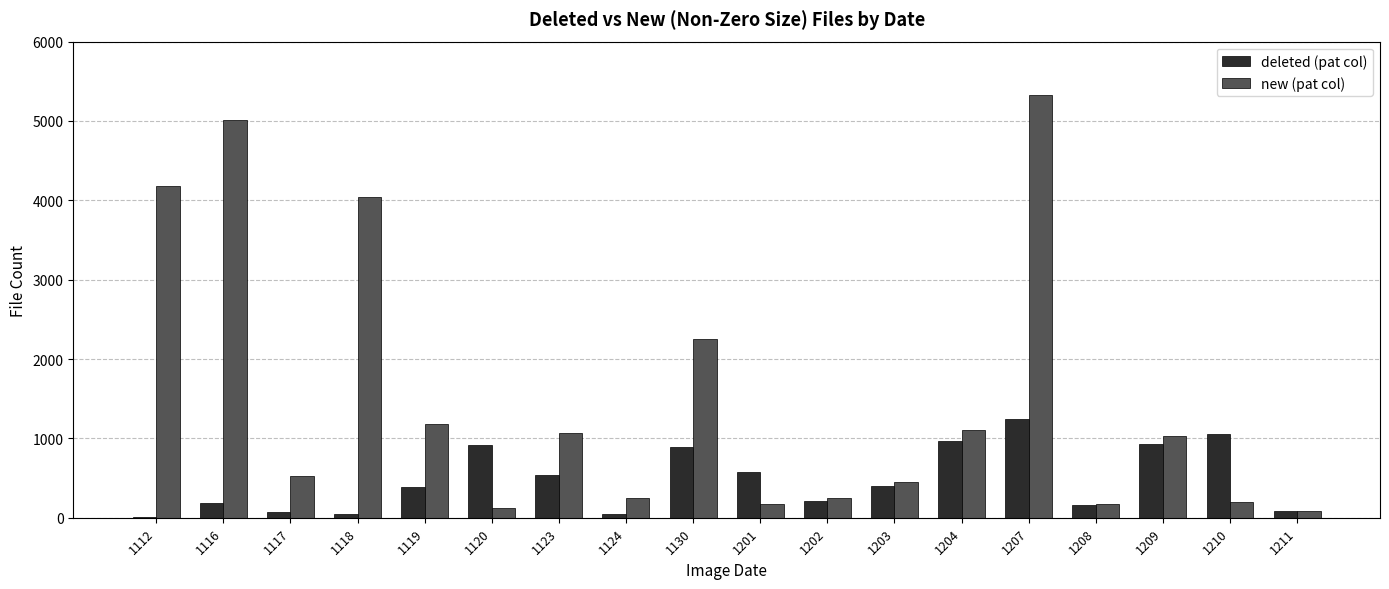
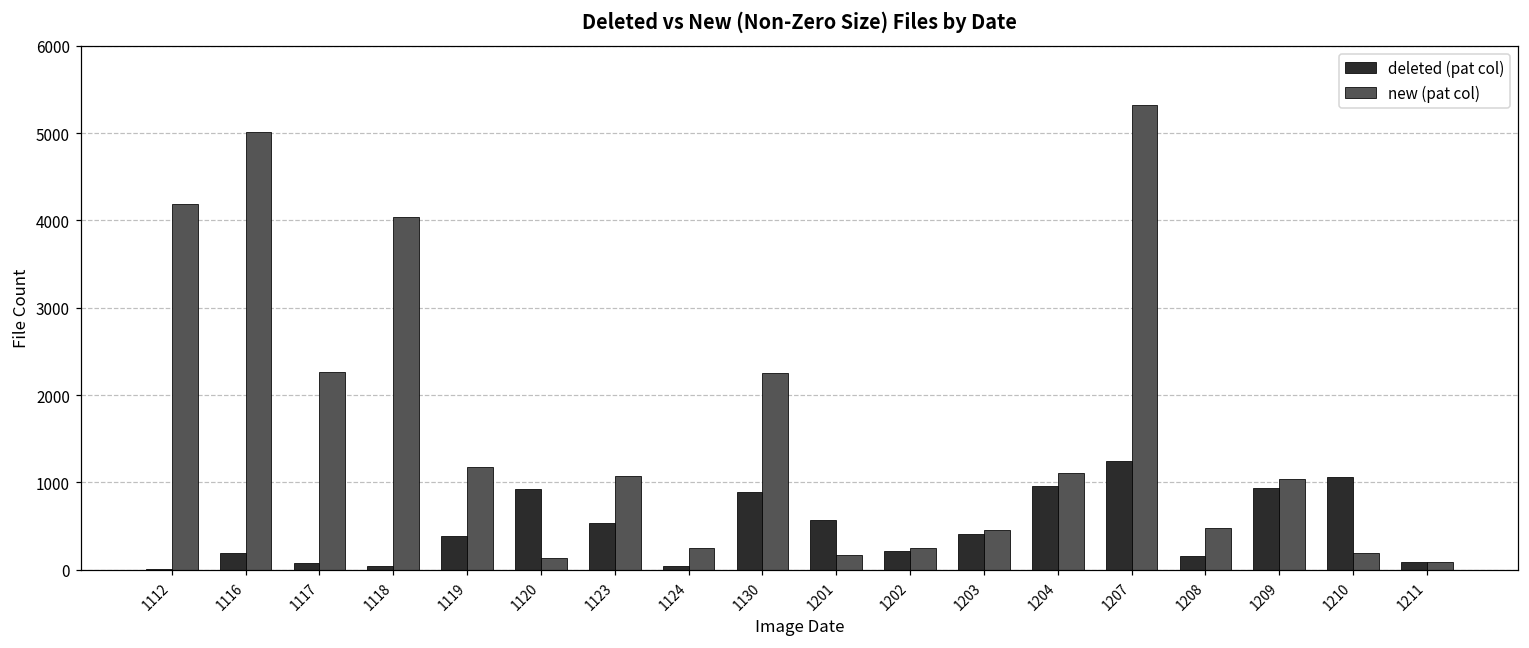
  {
    "deleted (pat col)": {
      "1116": 200,
      "1117": 100,
      "1118": 0,
      "1119": 400,
      "1120": 900,
      "1123": 500,
      "1124": 0,
      "1130": 900,
      "1201": 600,
      "1202": 200,
      "1203": 400,
      "1204": 1000,
      "1207": 1200,
      "1208": 200,
      "1209": 900,
      "1210": 1100,
      "1211": 100
    },
    "new (pat col)": {
      "1112": 4200,
      "1116": 5000,
-     "1117": 500,
+     "1117": 2300,
      "1118": 4000,
      "1119": 1200,
      "1120": 100,
      "1123": 1100,
      "1124": 300,
      "1130": 2300,
      "1201": 200,
      "1202": 300,
      "1203": 400,
      "1204": 1100,
      "1207": 5300,
-     "1208": 200,
+     "1208": 500,
      "1209": 1000,
      "1210": 200,
      "1211": 100
    }
  }
